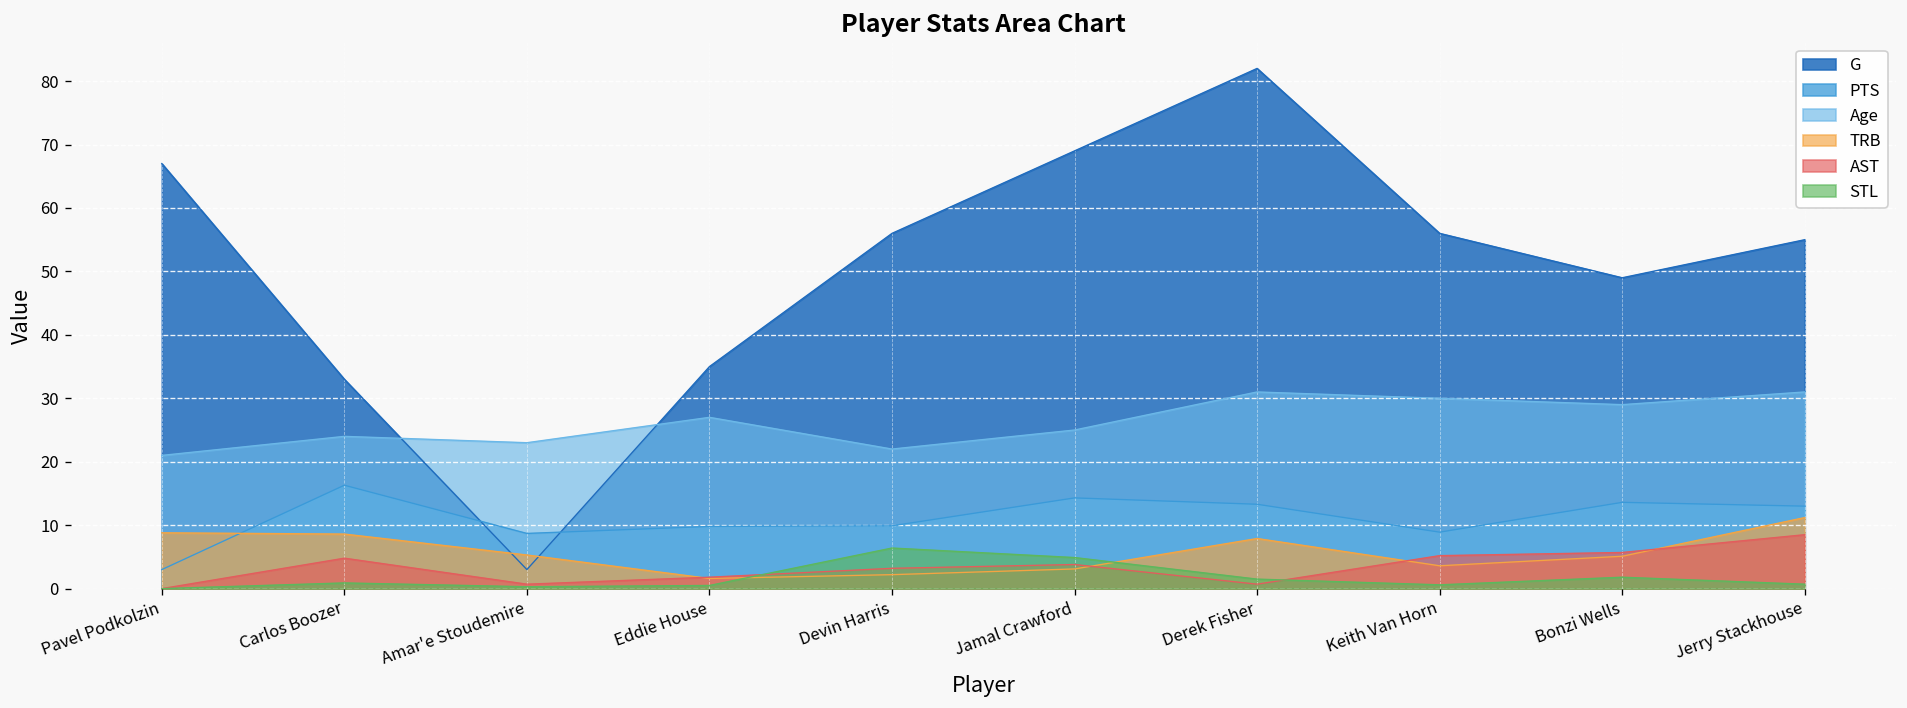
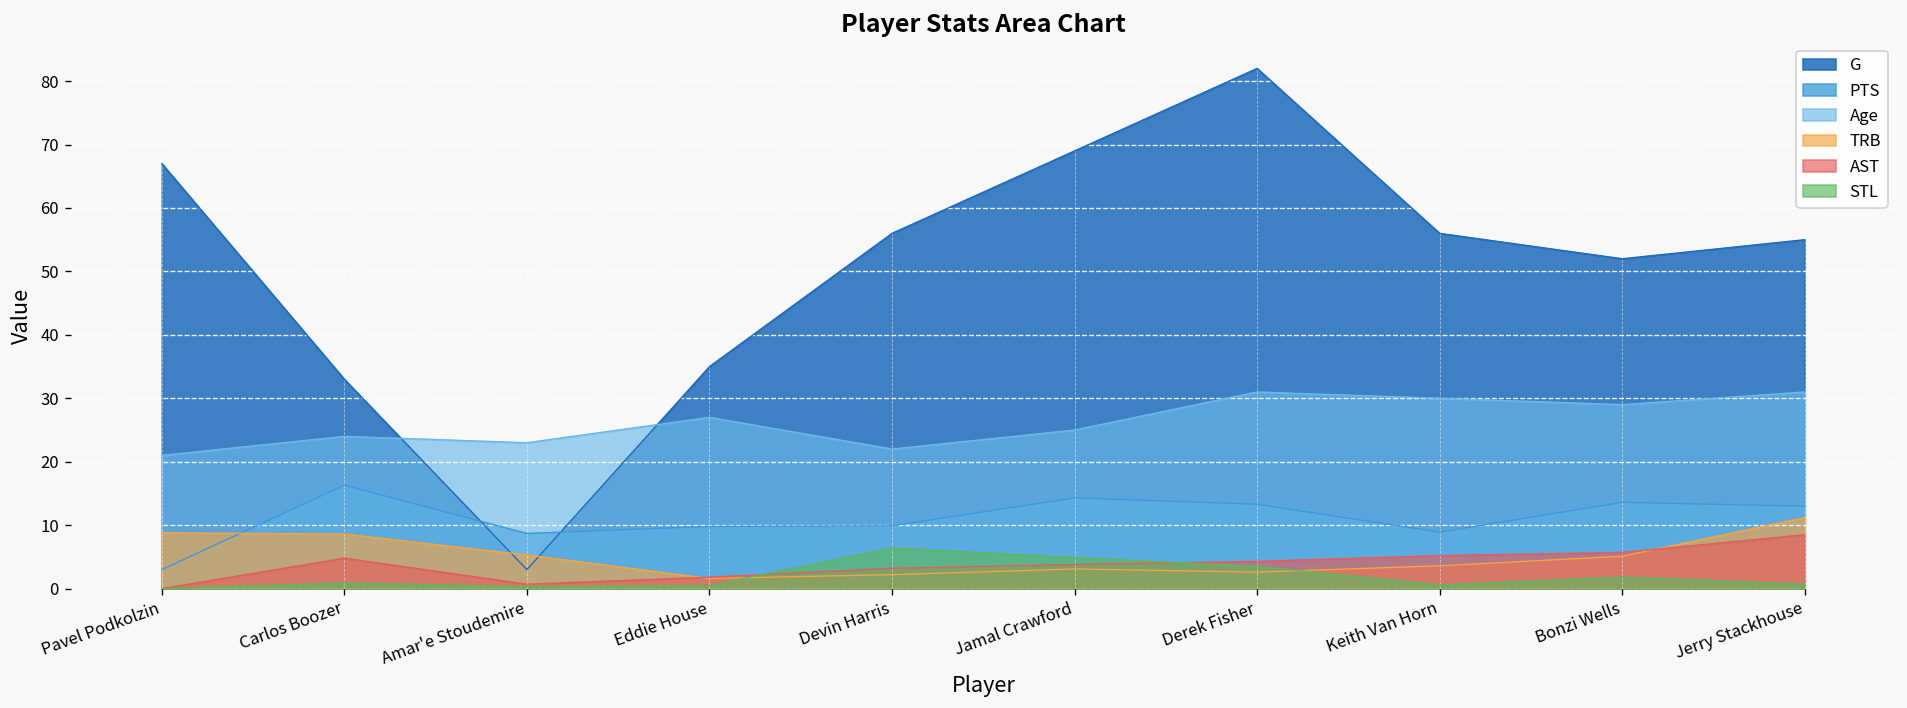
  {
    "G": {
      "Pavel Podkolzin": 67,
      "Carlos Boozer": 33,
      "Amar'e Stoudemire": 3,
      "Eddie House": 35,
      "Devin Harris": 56,
      "Jamal Crawford": 69,
      "Derek Fisher": 82,
      "Keith Van Horn": 56,
-     "Bonzi Wells": 49,
+     "Bonzi Wells": 52,
      "Jerry Stackhouse": 55
    },
    "TRB": {
      "Pavel Podkolzin": 9,
      "Carlos Boozer": 9,
      "Amar'e Stoudemire": 5,
      "Devin Harris": 2,
      "Jamal Crawford": 3,
-     "Derek Fisher": 8,
+     "Derek Fisher": 3,
      "Keith Van Horn": 4,
      "Bonzi Wells": 5,
      "Jerry Stackhouse": 11
    },
    "AST": {
      "Carlos Boozer": 5,
      "Devin Harris": 3,
      "Jamal Crawford": 4,
-     "Derek Fisher": 1,
+     "Derek Fisher": 4,
      "Keith Van Horn": 5,
      "Bonzi Wells": 6,
      "Jerry Stackhouse": 9
    },
    "STL": {
      "Carlos Boozer": 1,
      "Eddie House": 1,
      "Devin Harris": 6,
      "Jamal Crawford": 5,
-     "Derek Fisher": 2,
+     "Derek Fisher": 4,
      "Keith Van Horn": 1,
      "Bonzi Wells": 2,
      "Jerry Stackhouse": 1
    }
  }
